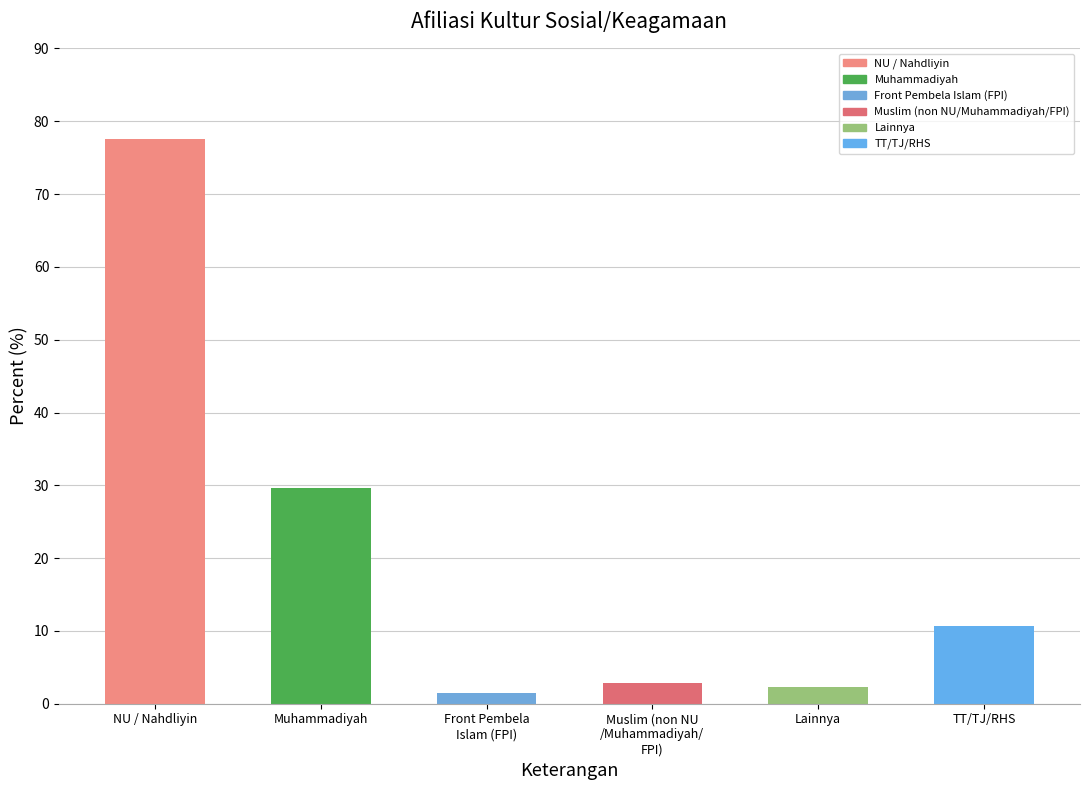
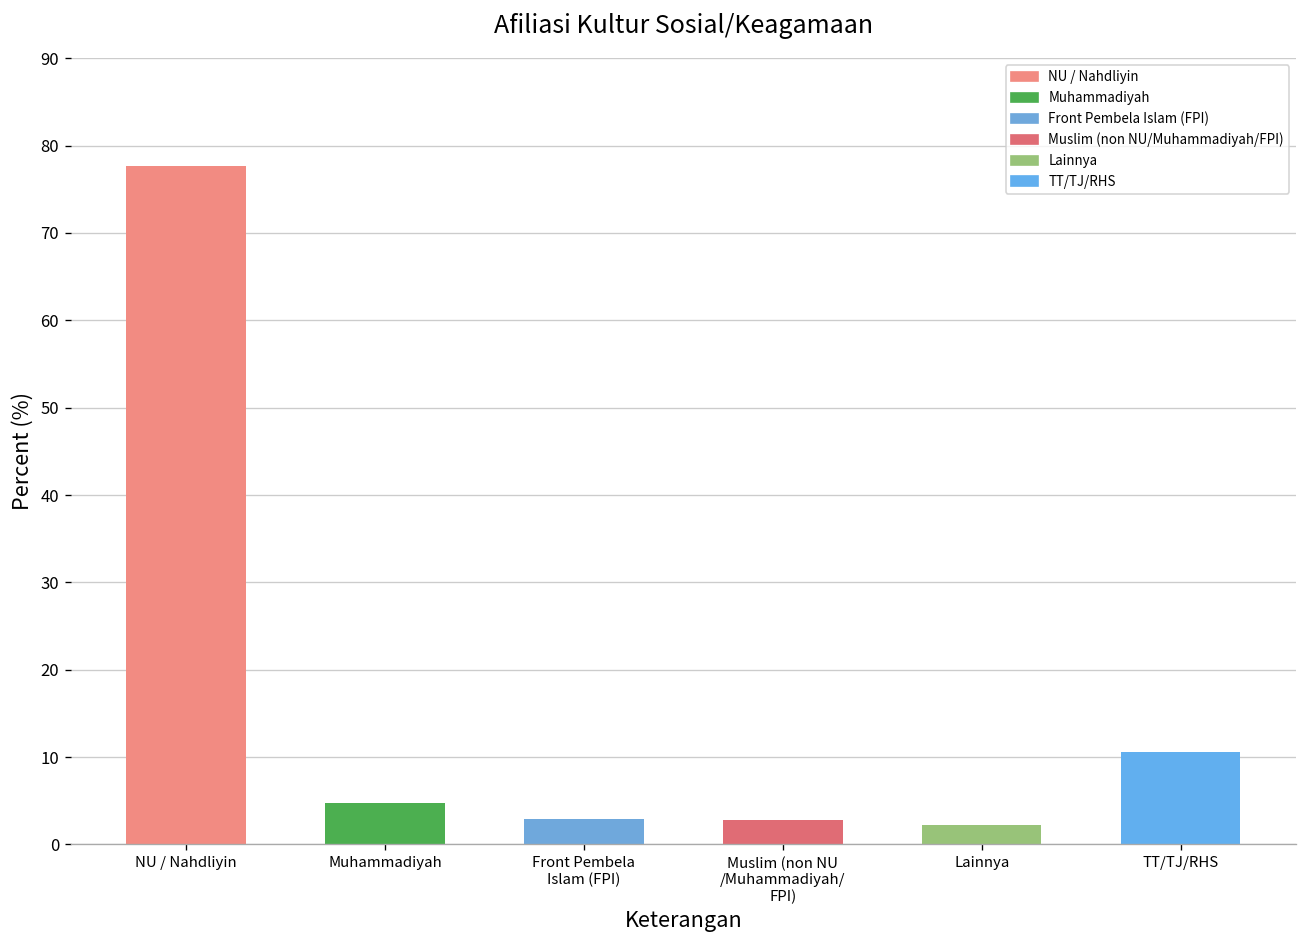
  {
    "NU / Nahdliyin": 78,
-   "Muhammadiyah": 30,
-   "Front Pembela Islam (FPI)": 1,
+   "Muhammadiyah": 5,
+   "Front Pembela Islam (FPI)": 3,
    "Muslim (non NU /Muhammadiyah/ FPI)": 3,
    "Lainnya": 2,
    "TT/TJ/RHS": 11
  }
